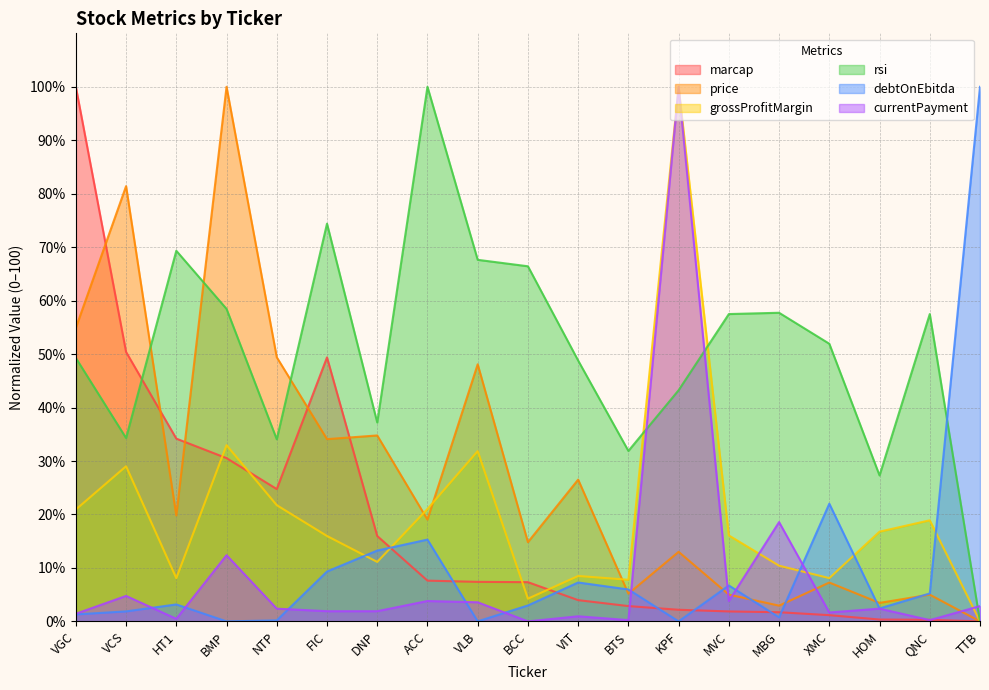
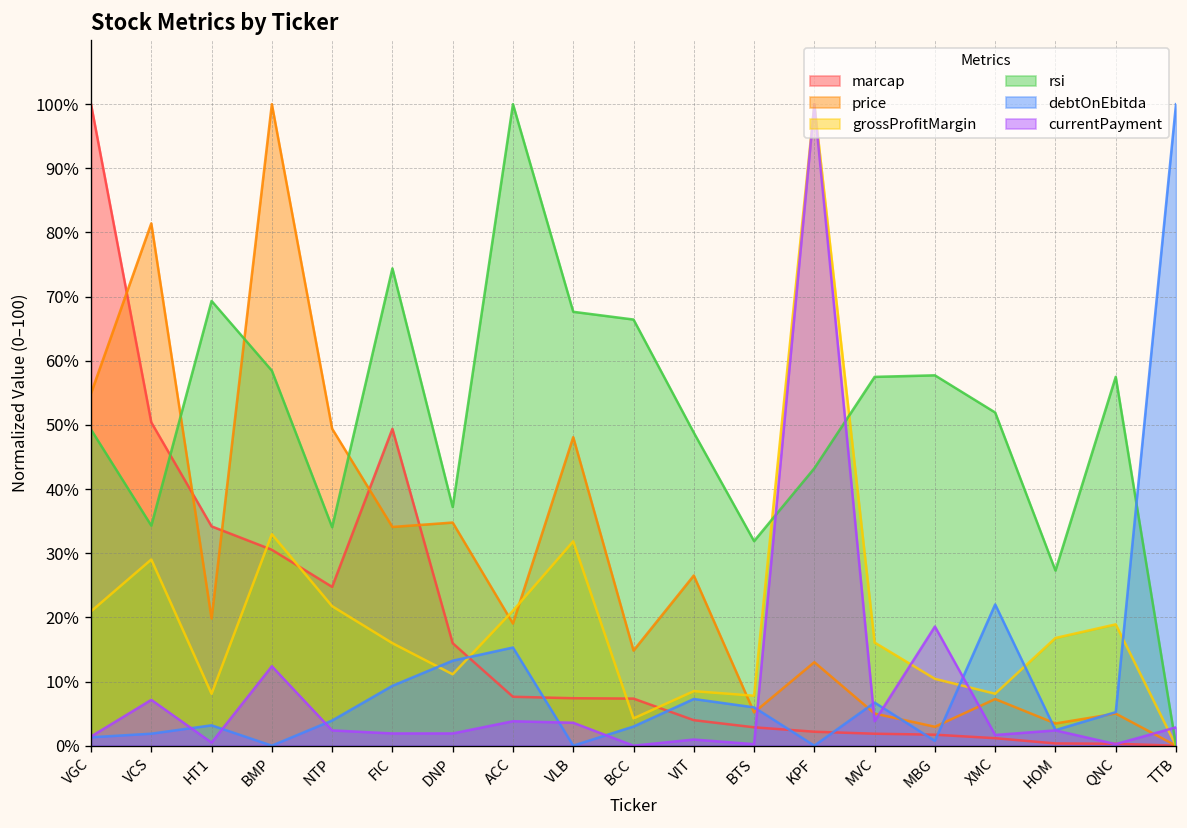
  {
    "marcap": {
      "VGC": "100%",
      "VCS": "50%",
      "HT1": "34%",
      "BMP": "31%",
      "NTP": "25%",
      "FIC": "49%",
      "DNP": "16%",
      "ACC": "8%",
      "VLB": "7%",
      "BCC": "7%",
      "VIT": "4%",
      "BTS": "3%",
      "KPF": "2%",
      "MVC": "2%",
      "MBG": "2%",
      "XMC": "1%",
      "HOM": "0%"
    },
    "rsi": {
      "VGC": "49%",
      "VCS": "34%",
      "HT1": "69%",
      "BMP": "58%",
      "NTP": "34%",
      "FIC": "74%",
      "DNP": "37%",
      "ACC": "100%",
      "VLB": "68%",
      "BCC": "66%",
      "VIT": "49%",
      "BTS": "32%",
      "KPF": "43%",
      "MVC": "57%",
      "MBG": "58%",
      "XMC": "52%",
      "HOM": "27%",
      "QNC": "57%"
    },
    "debtOnEbitda": {
      "VCS": "2%",
      "HT1": "3%",
      "BMP": "0%",
-     "NTP": "0%",
+     "NTP": "4%",
      "FIC": "9%",
      "DNP": "13%",
      "ACC": "15%",
      "VLB": "0%",
      "BCC": "3%",
      "VIT": "7%",
      "BTS": "6%",
      "KPF": "0%",
      "MVC": "7%",
      "MBG": "1%",
      "XMC": "22%",
      "TTB": "100%"
    },
    "currentPayment": {
-     "VCS": "5%",
+     "VCS": "7%",
      "HT1": "0%",
      "BMP": "12%",
      "NTP": "2%",
      "FIC": "2%",
      "DNP": "2%",
      "ACC": "4%",
      "VLB": "4%",
      "BCC": "0%",
      "VIT": "1%",
      "BTS": "0%",
      "MVC": "4%",
      "MBG": "19%",
      "XMC": "2%",
      "TTB": "3%"
    }
  }
